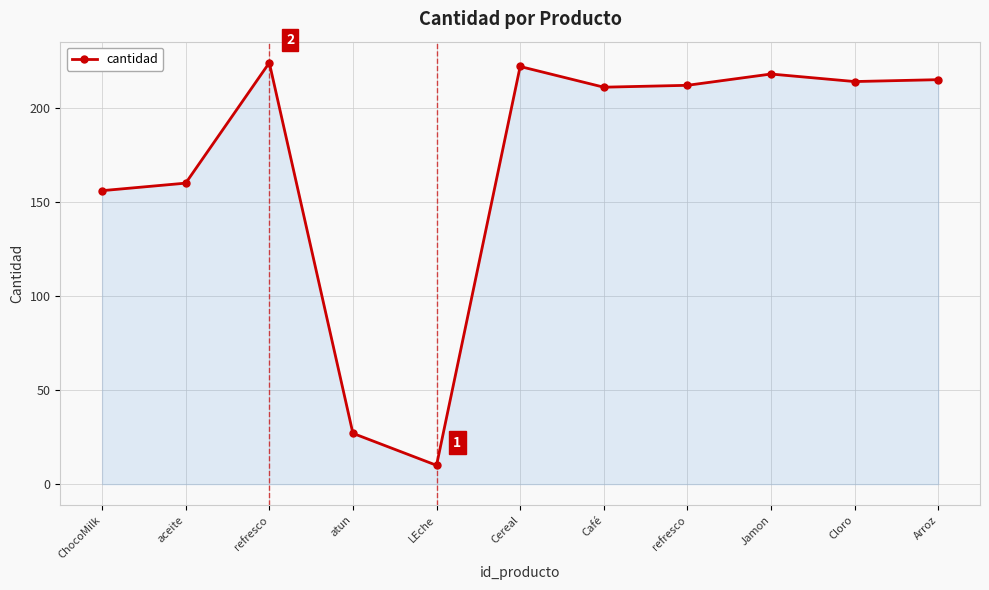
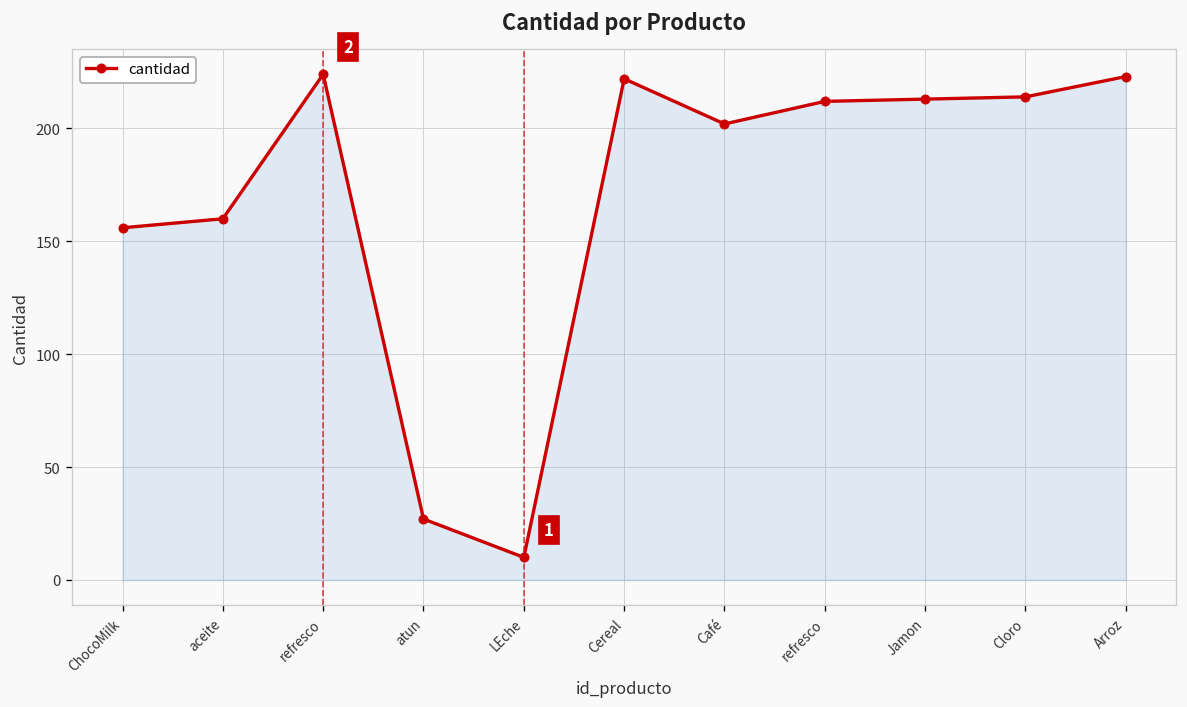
  {
    "ChocoMilk": 156,
    "aceite": 160,
    "atun": 27,
    "Cereal": 222,
-   "Café": 211,
-   "Jamon": 218,
+   "Café": 202,
+   "Jamon": 213,
    "Cloro": 214,
-   "Arroz": 215
+   "Arroz": 223
  }
